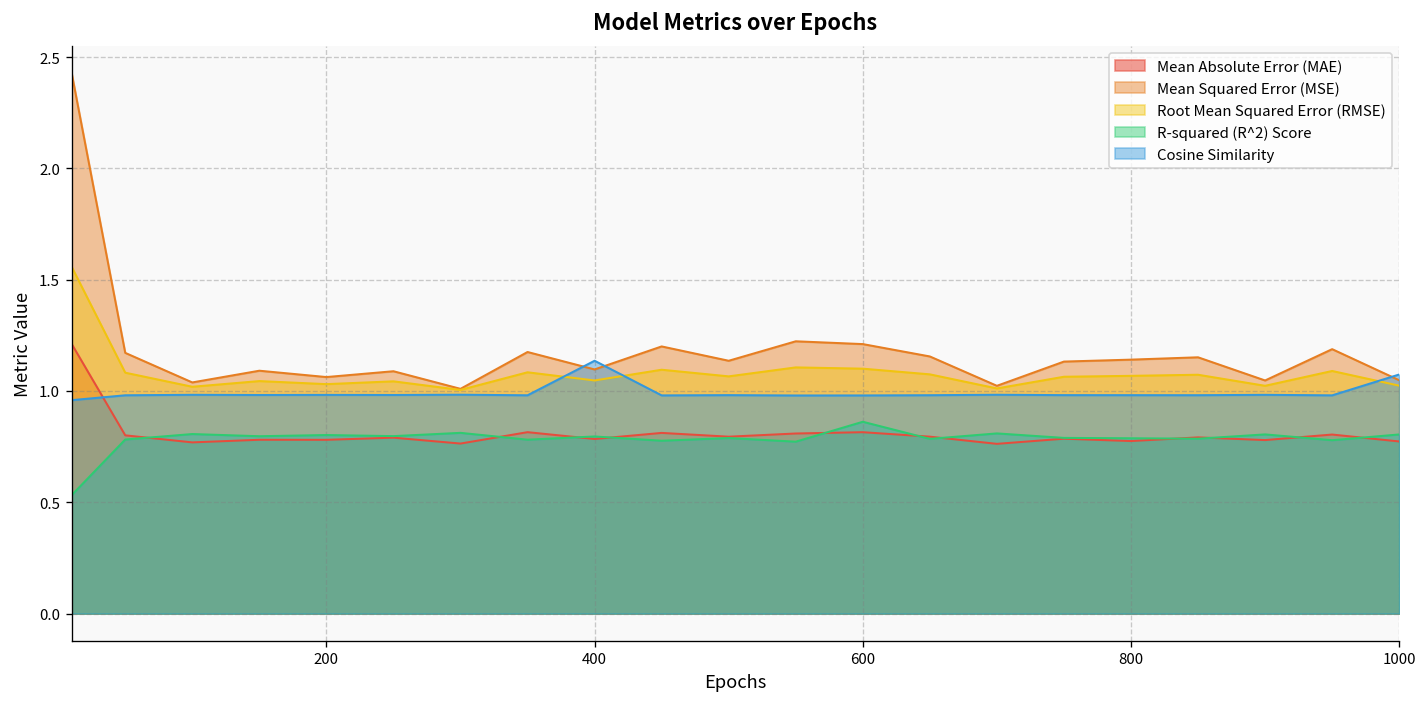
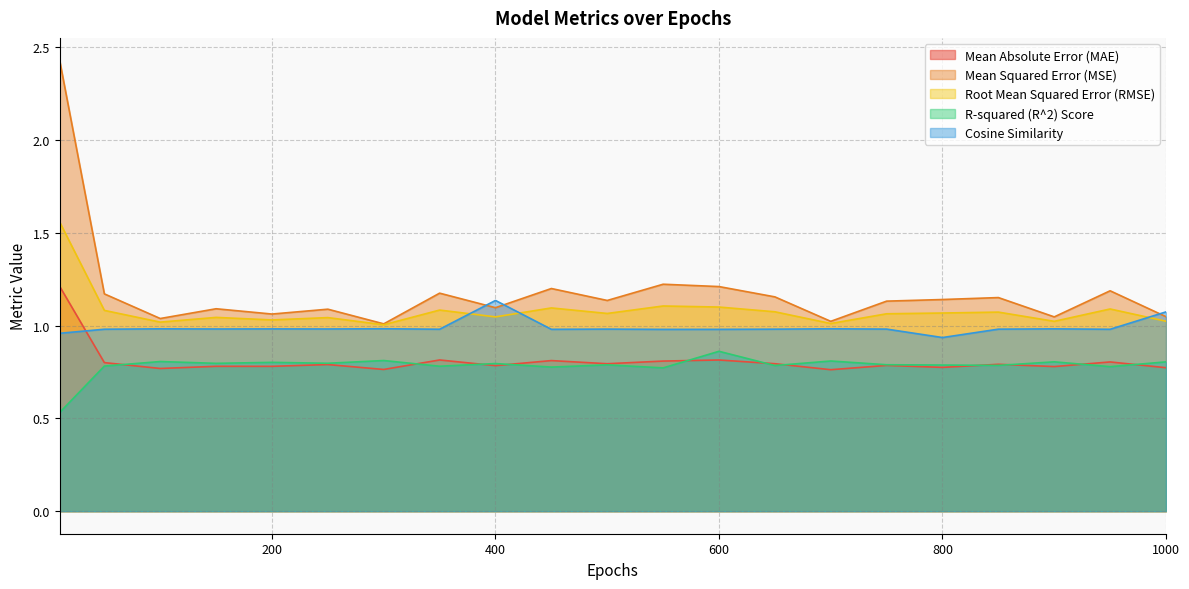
  {
    "R-squared (R^2) Score": {
      "200": 0.80,
      "600": 0.86,
      "1000": 0.80
    },
    "Cosine Similarity": {
      "200": 0.98,
      "400": 1.14,
      "600": 0.98,
-     "800": 0.98,
+     "800": 0.94,
      "1000": 1.07
    }
  }
